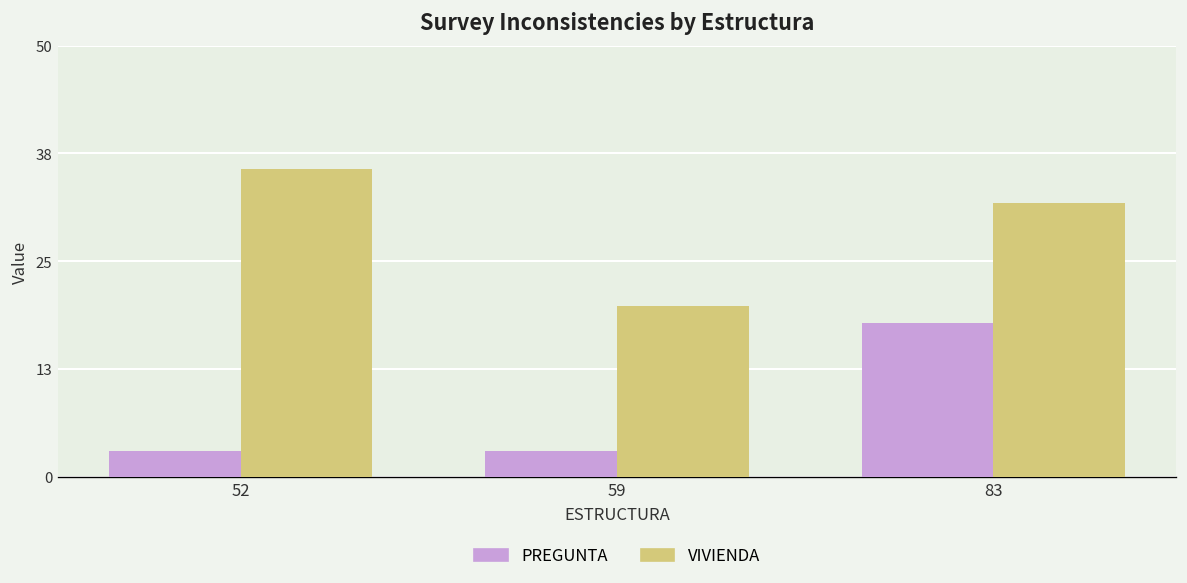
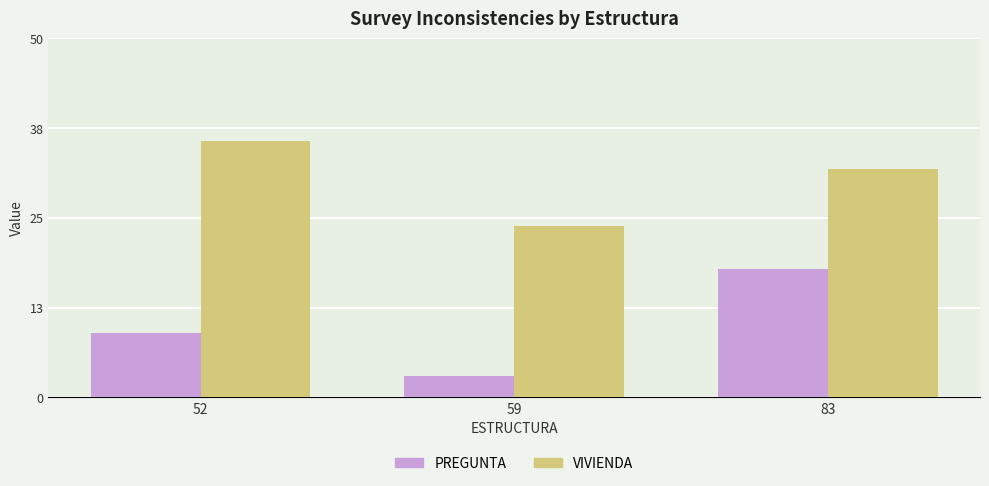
  {
    "PREGUNTA": {
-     "52": 3,
+     "52": 9,
      "59": 3,
      "83": 18
    },
    "VIVIENDA": {
      "52": 36,
-     "59": 20,
+     "59": 24,
      "83": 32
    }
  }
